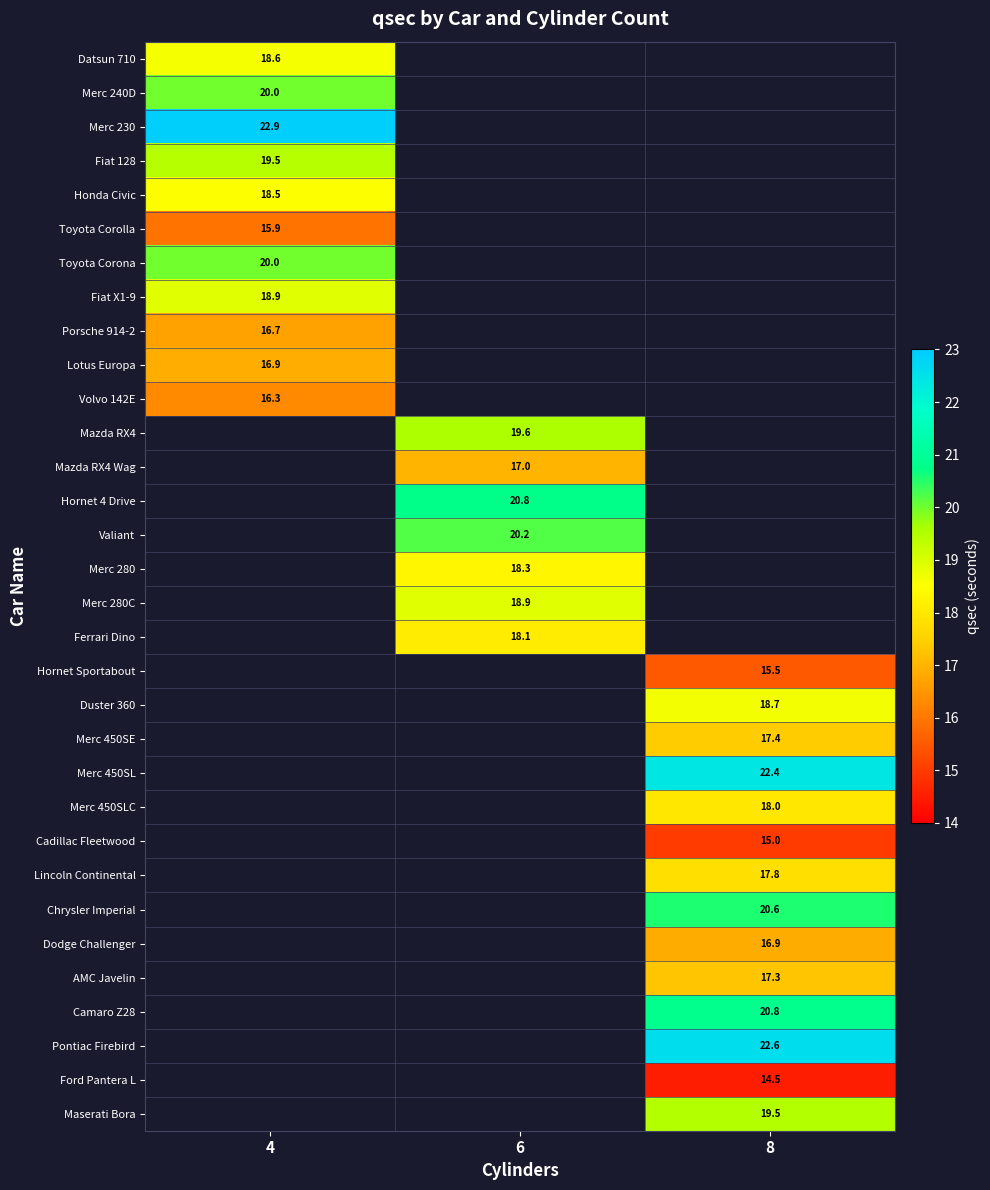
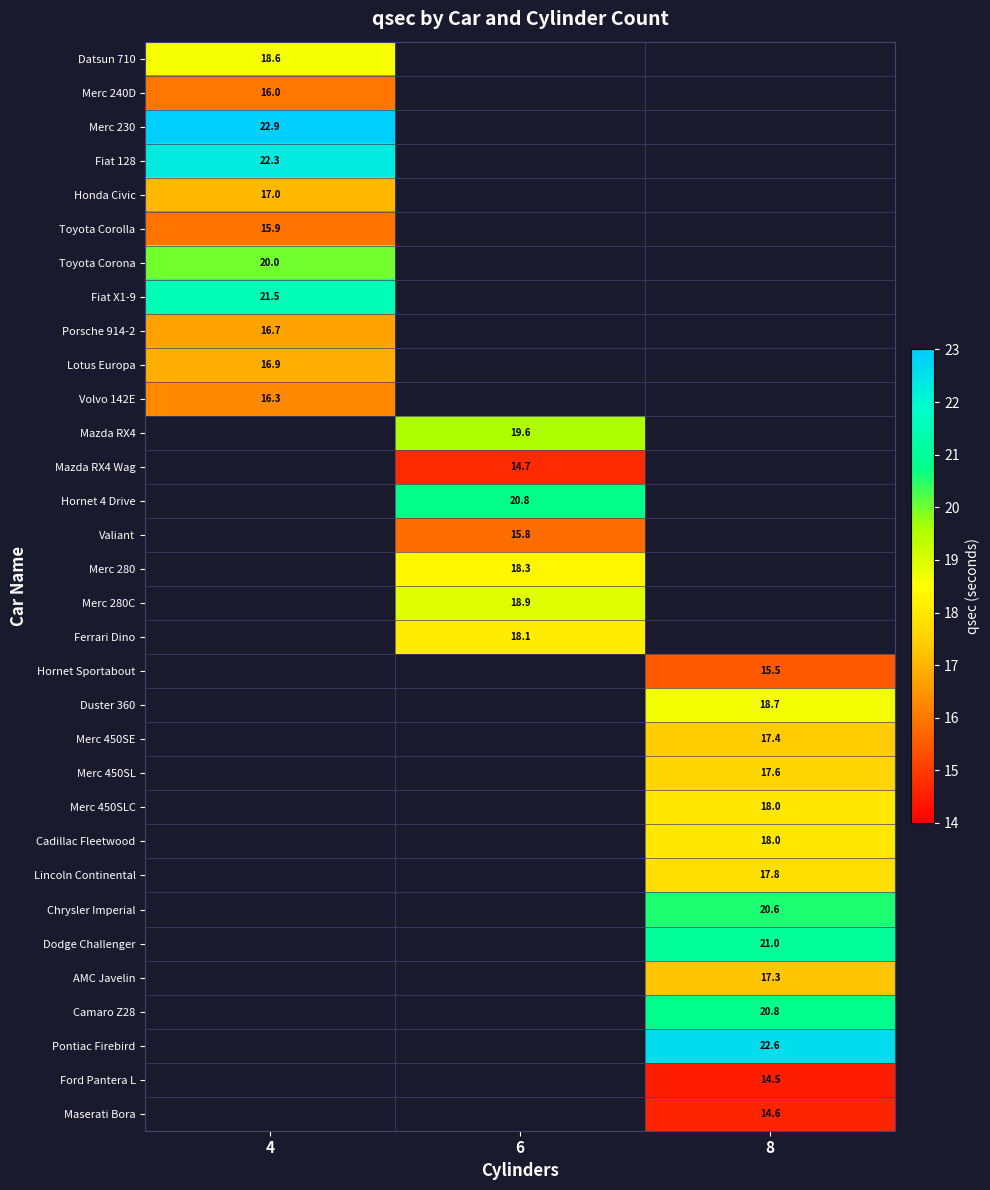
  {
    "Datsun 710": {
      "4": 18.6
    },
    "Merc 240D": {
-     "4": 20.0
+     "4": 16.0
    },
    "Merc 230": {
      "4": 22.9
    },
    "Fiat 128": {
-     "4": 19.5
+     "4": 22.3
    },
    "Honda Civic": {
-     "4": 18.5
+     "4": 17.0
    },
    "Toyota Corolla": {
      "4": 15.9
    },
    "Toyota Corona": {
      "4": 20.0
    },
    "Fiat X1-9": {
-     "4": 18.9
+     "4": 21.5
    },
    "Porsche 914-2": {
      "4": 16.7
    },
    "Lotus Europa": {
      "4": 16.9
    },
    "Volvo 142E": {
      "4": 16.3
    },
    "Mazda RX4": {
      "6": 19.6
    },
    "Mazda RX4 Wag": {
-     "6": 17.0
+     "6": 14.7
    },
    "Hornet 4 Drive": {
      "6": 20.8
    },
    "Valiant": {
-     "6": 20.2
+     "6": 15.8
    },
    "Merc 280": {
      "6": 18.3
    },
    "Merc 280C": {
      "6": 18.9
    },
    "Ferrari Dino": {
      "6": 18.1
    },
    "Hornet Sportabout": {
      "8": 15.5
    },
    "Duster 360": {
      "8": 18.7
    },
    "Merc 450SE": {
      "8": 17.4
    },
    "Merc 450SL": {
-     "8": 22.4
+     "8": 17.6
    },
    "Merc 450SLC": {
      "8": 18.0
    },
    "Cadillac Fleetwood": {
-     "8": 15.0
+     "8": 18.0
    },
    "Lincoln Continental": {
      "8": 17.8
    },
    "Chrysler Imperial": {
      "8": 20.6
    },
    "Dodge Challenger": {
-     "8": 16.9
+     "8": 21.0
    },
    "AMC Javelin": {
      "8": 17.3
    },
    "Camaro Z28": {
      "8": 20.8
    },
    "Pontiac Firebird": {
      "8": 22.6
    },
    "Ford Pantera L": {
      "8": 14.5
    },
    "Maserati Bora": {
-     "8": 19.5
+     "8": 14.6
    }
  }
